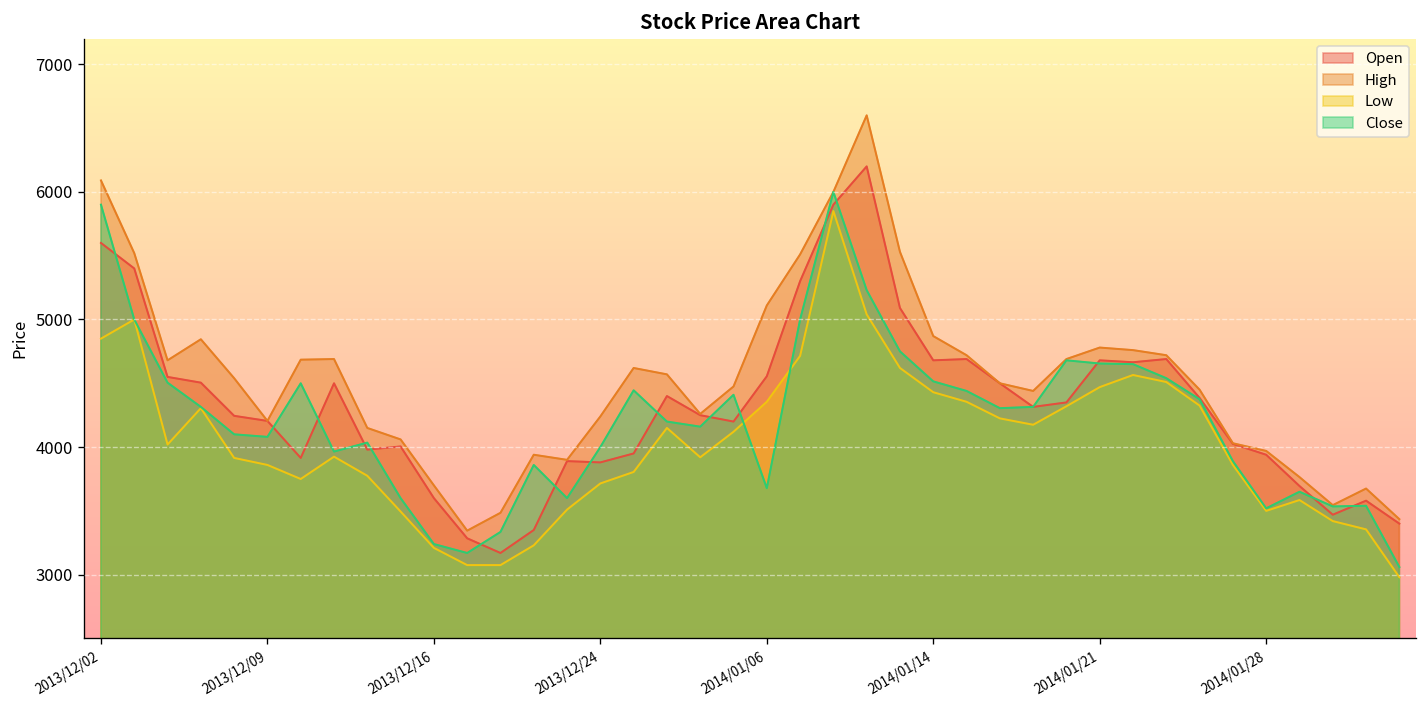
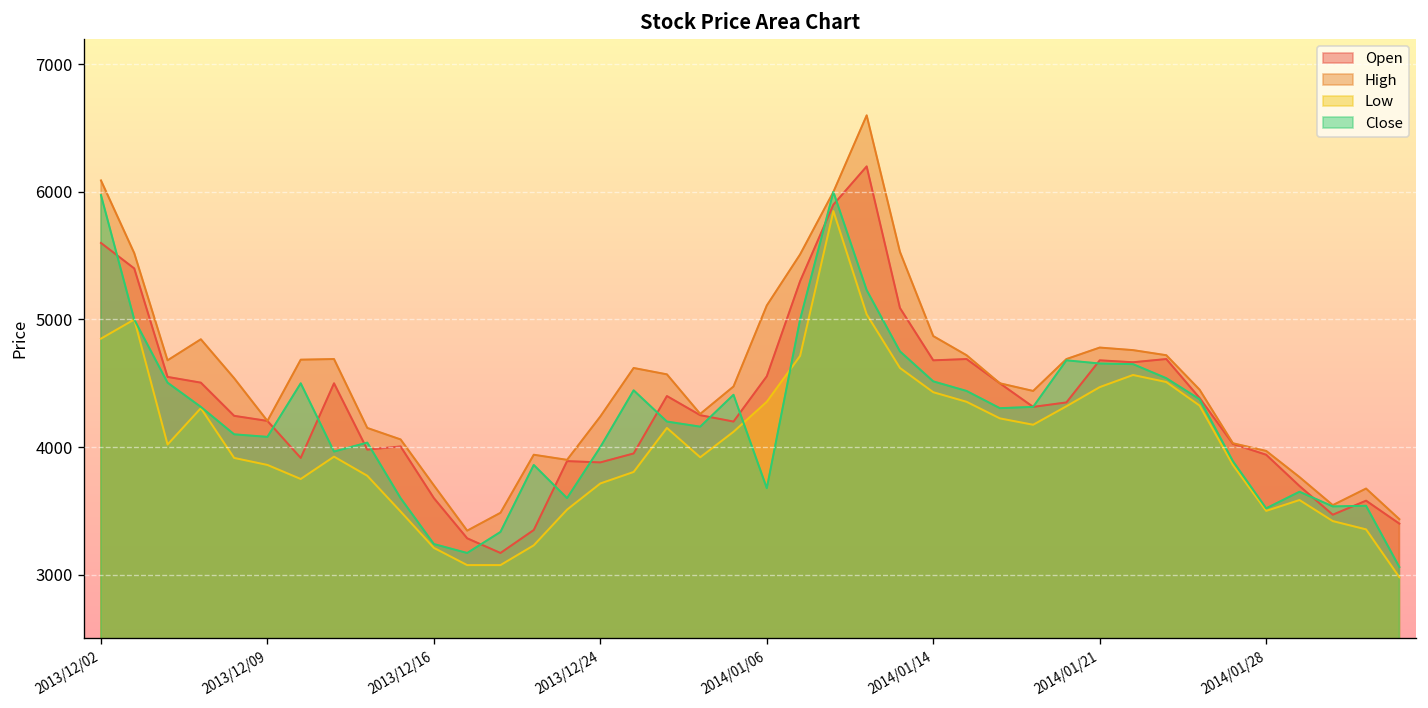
  {
    "Close": {
-     "2013/12/02": 5900,
+     "2013/12/02": 5980,
      "2013/12/09": 4080,
      "2013/12/16": 3240,
      "2013/12/24": 4000,
      "2014/01/06": 3680,
      "2014/01/14": 4520,
      "2014/01/21": 4660
    }
  }
